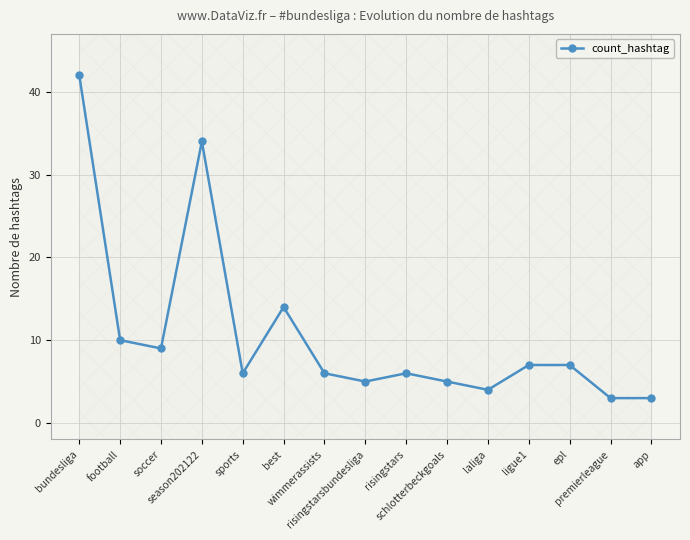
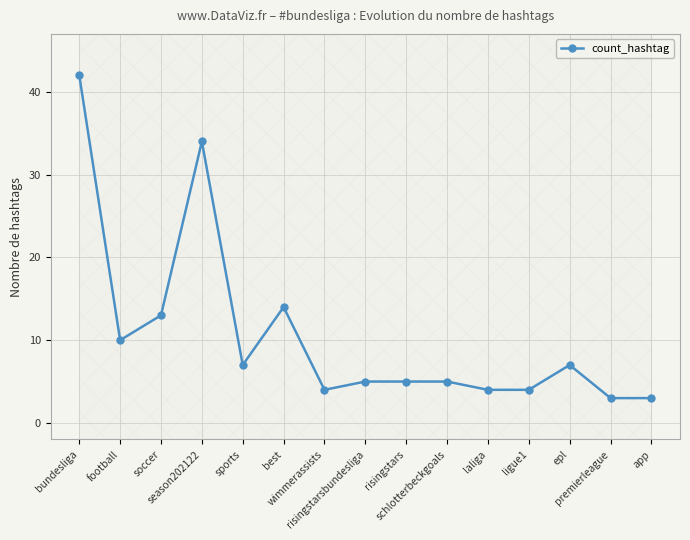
  {
    "count_hashtag": {
      "bundesliga": 42,
      "football": 10,
-     "soccer": 9,
+     "soccer": 13,
      "season202122": 34,
-     "sports": 6,
+     "sports": 7,
      "best": 14,
-     "wimmerassists": 6,
+     "wimmerassists": 4,
      "risingstarsbundesliga": 5,
-     "risingstars": 6,
+     "risingstars": 5,
      "schlotterbeckgoals": 5,
      "laliga": 4,
-     "ligue1": 7,
+     "ligue1": 4,
      "epl": 7,
      "premierleague": 3,
      "app": 3
    }
  }
